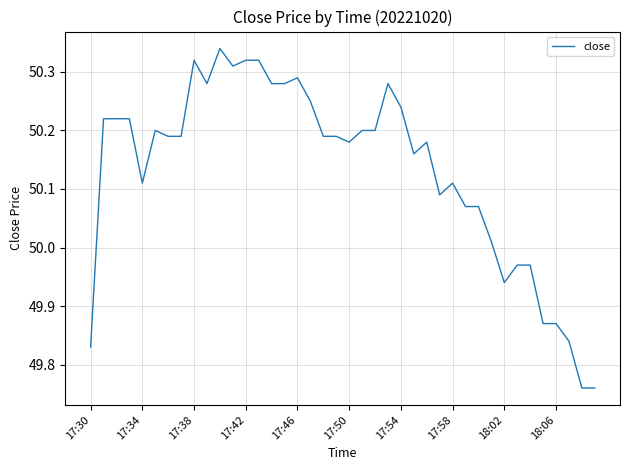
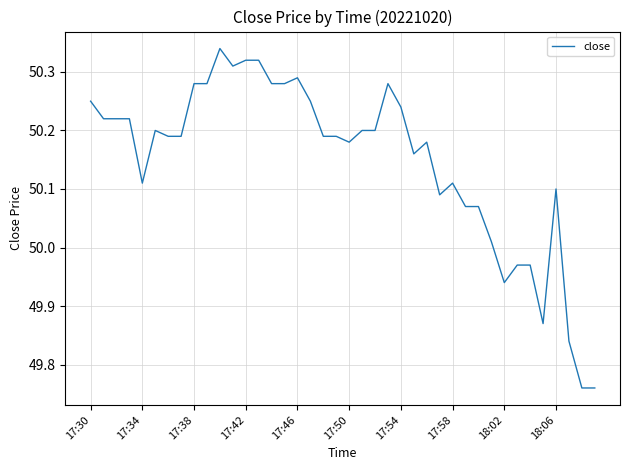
  {
-   "17:30": 49.83,
+   "17:30": 50.25,
    "17:34": 50.11,
-   "17:38": 50.32,
+   "17:38": 50.28,
    "17:42": 50.32,
    "17:46": 50.29,
    "17:50": 50.18,
    "17:54": 50.24,
    "17:58": 50.11,
    "18:02": 49.94,
-   "18:06": 49.87
+   "18:06": 50.10
  }
